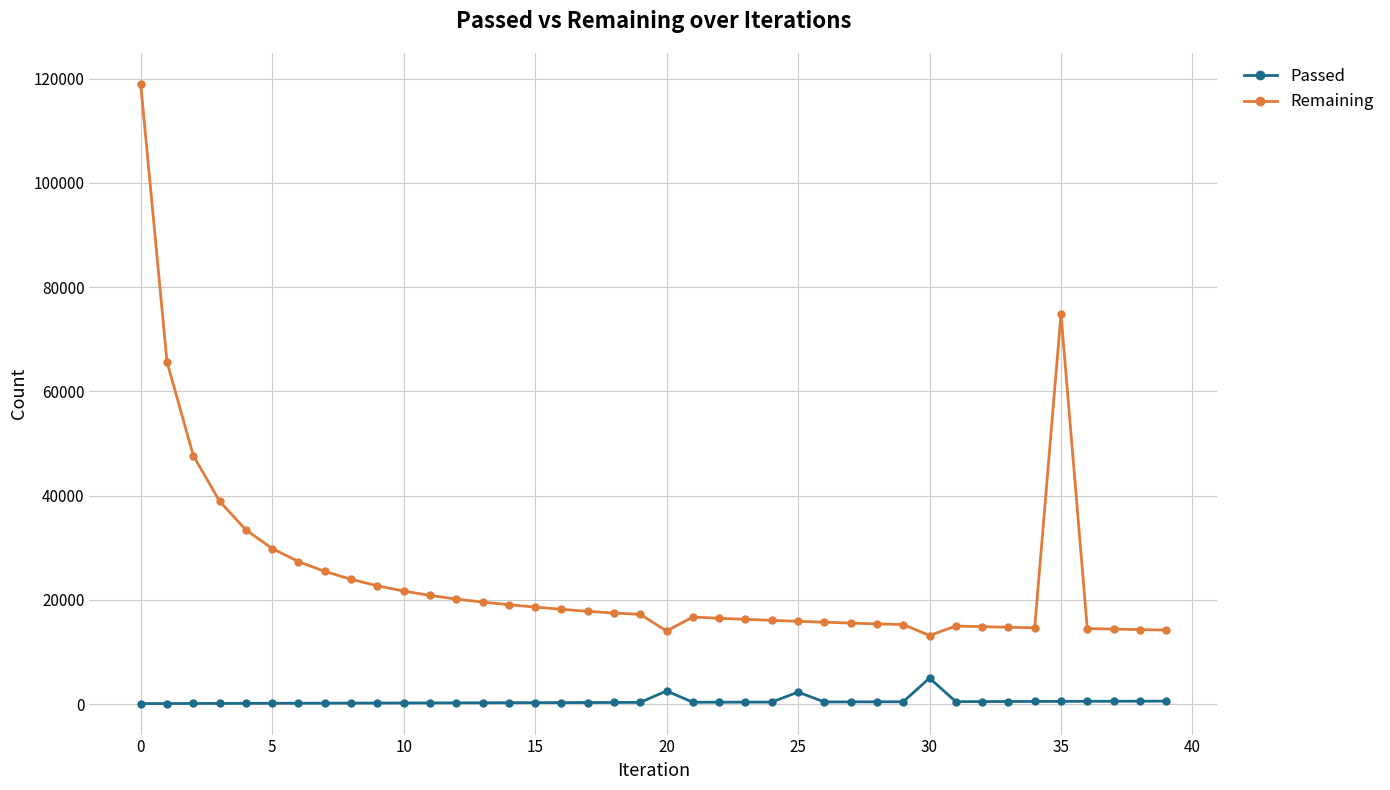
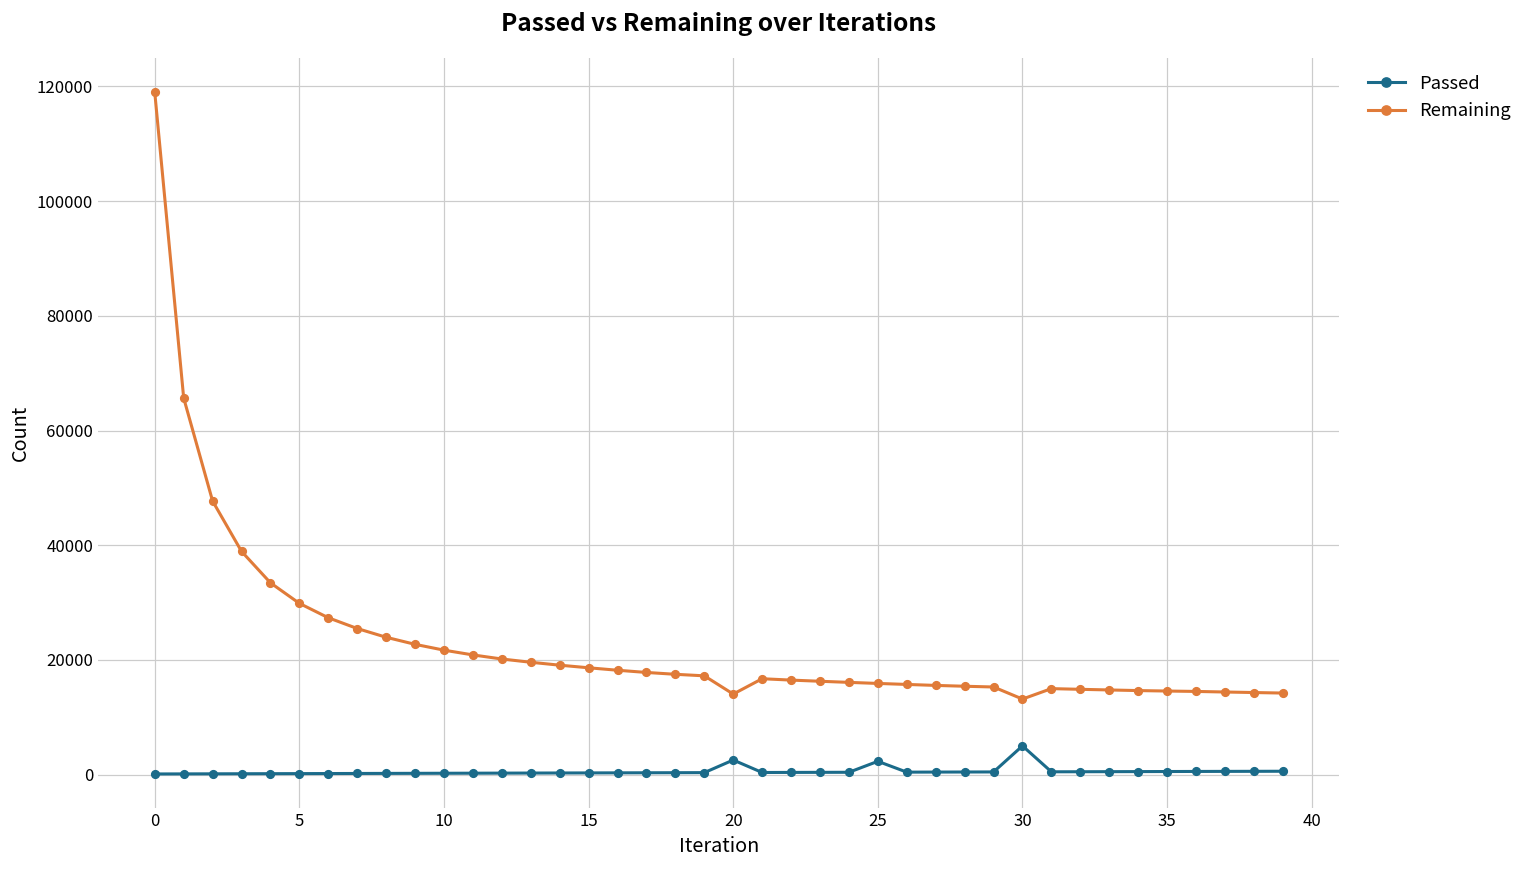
  {
    "Passed": {
      "0": 0,
      "5": 0,
      "10": 0,
      "15": 0,
      "20": 3000,
      "25": 2000,
      "30": 5000,
      "35": 1000
    },
    "Remaining": {
      "0": 119000,
      "5": 30000,
      "10": 22000,
      "15": 19000,
      "20": 14000,
      "25": 16000,
      "30": 13000,
-     "35": 75000
+     "35": 15000
    }
  }
